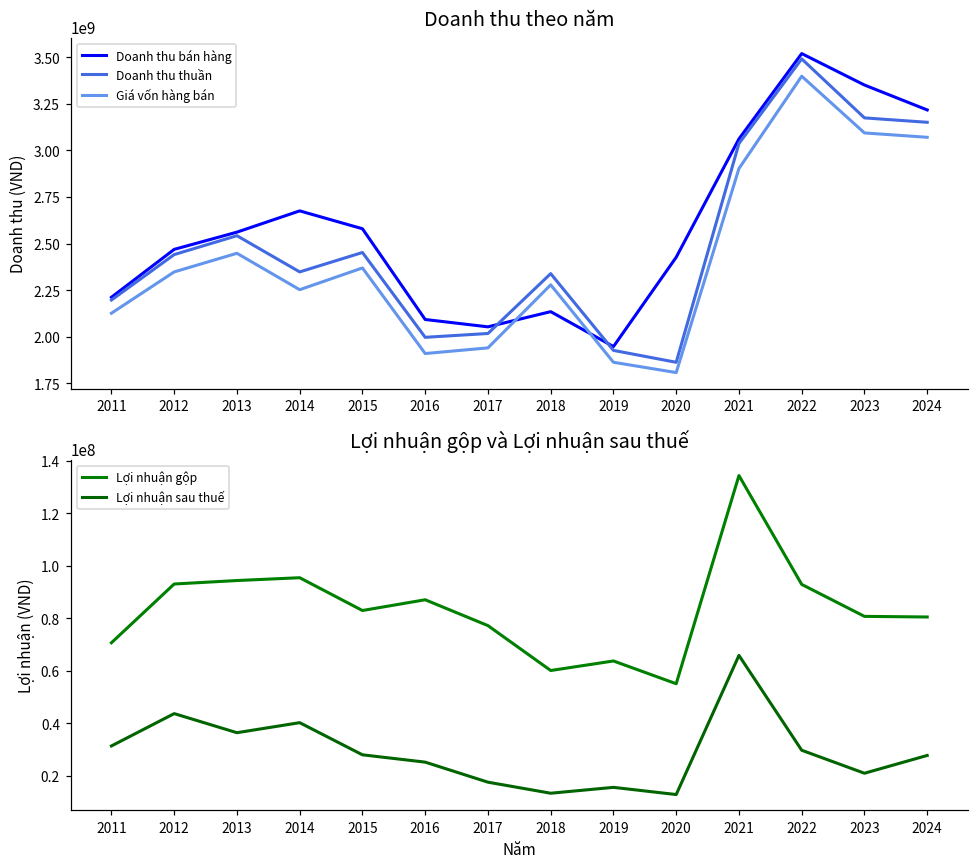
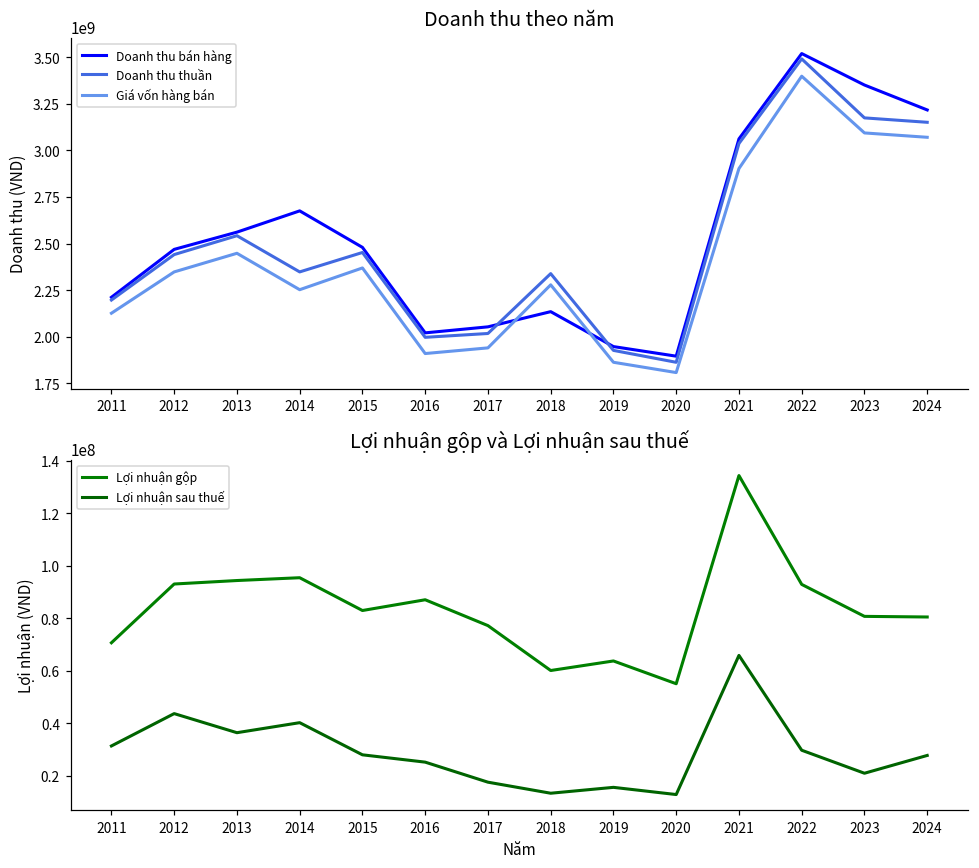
  {
    "Doanh thu theo năm": {
      "Doanh thu bán hàng": {
        "2012": 2470000000,
        "2013": 2560000000,
        "2014": 2680000000,
-       "2015": 2580000000,
-       "2016": 2090000000,
+       "2015": 2480000000,
+       "2016": 2020000000,
        "2017": 2050000000,
        "2018": 2130000000,
        "2019": 1950000000,
-       "2020": 2430000000,
+       "2020": 1900000000,
        "2021": 3060000000,
        "2022": 3520000000,
        "2023": 3350000000,
        "2024": 3220000000
      }
    }
  }
